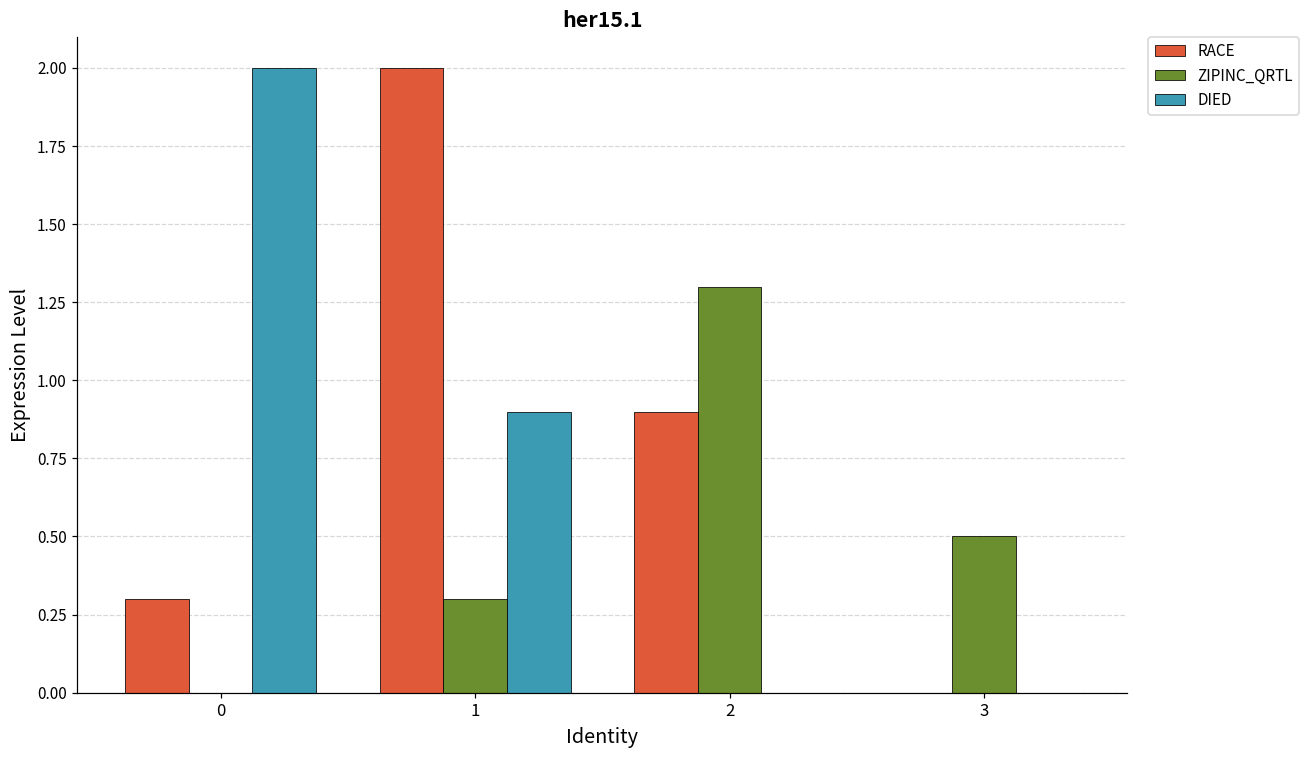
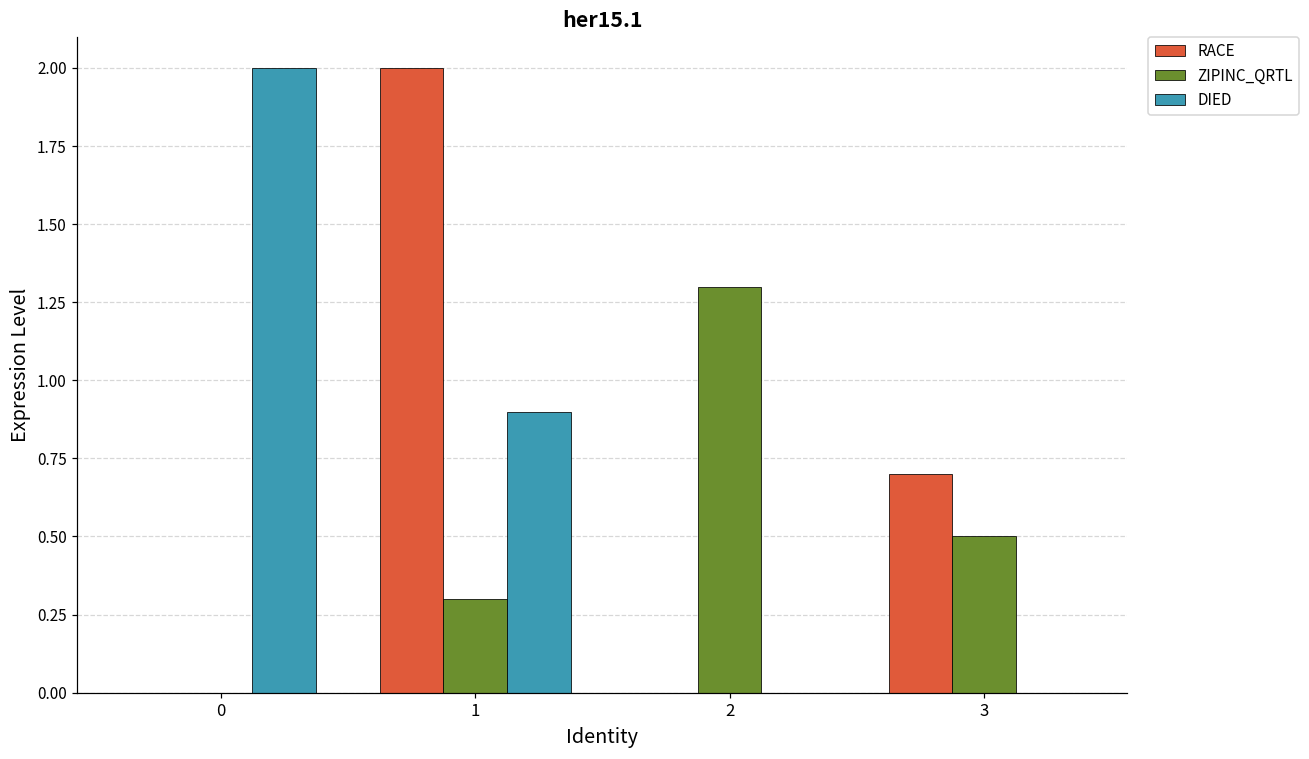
  {
    "RACE": {
-     "0": 0.3,
+     "0": 0.0,
      "1": 2.0,
-     "2": 0.9,
-     "3": 0.0
+     "2": 0.0,
+     "3": 0.7
    },
    "ZIPINC_QRTL": {
      "0": 0.0,
      "1": 0.3,
      "2": 1.3,
      "3": 0.5
    },
    "DIED": {
      "0": 2.0,
      "1": 0.9,
      "2": 0.0,
      "3": 0.0
    }
  }
